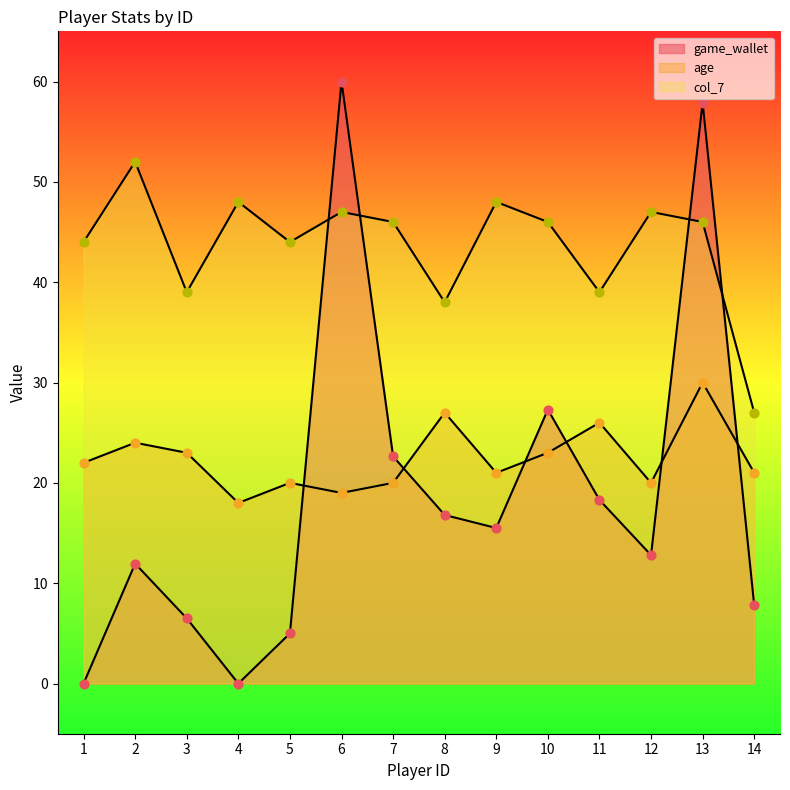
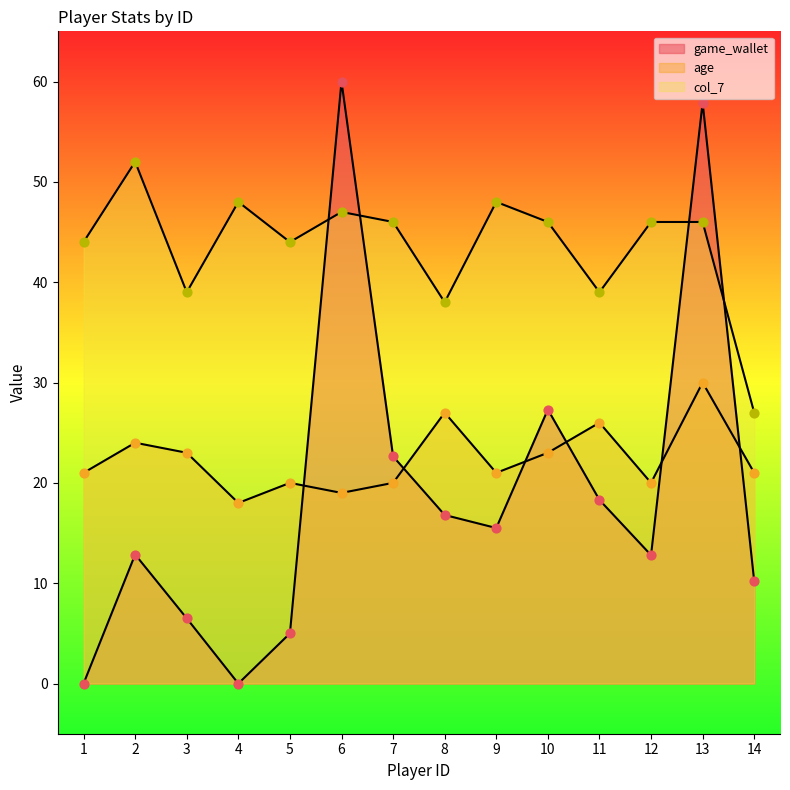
  {
    "game_wallet": {
      "1": 0.0,
-     "2": 12.0,
+     "2": 12.9,
      "3": 6.5,
      "4": 0.0,
      "5": 5.0,
      "6": 60.0,
      "7": 22.6,
      "8": 16.8,
      "9": 15.5,
      "10": 27.3,
      "11": 18.3,
      "12": 12.8,
      "13": 57.9,
-     "14": 7.8
+     "14": 10.2
    },
    "age": {
-     "1": 22,
+     "1": 21,
      "2": 24,
      "3": 23,
      "4": 18,
      "5": 20,
      "6": 19,
      "7": 20,
      "8": 27,
      "9": 21,
      "10": 23,
      "11": 26,
      "12": 20,
      "13": 30,
      "14": 21
    },
    "col_7": {
      "1": 44,
      "2": 52,
      "3": 39,
      "4": 48,
      "5": 44,
      "6": 47,
      "7": 46,
      "8": 38,
      "9": 48,
      "10": 46,
      "11": 39,
-     "12": 47,
+     "12": 46,
      "13": 46,
      "14": 27
    }
  }
